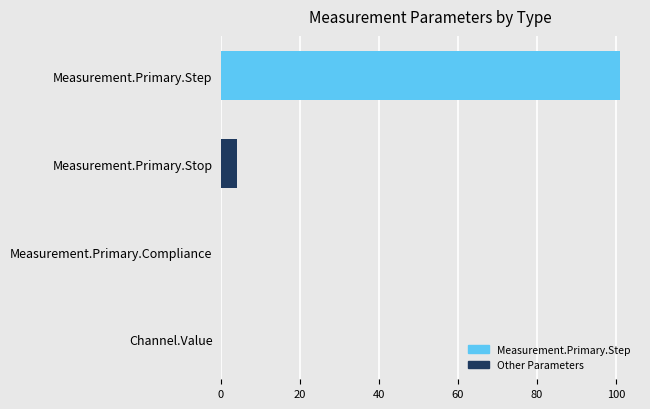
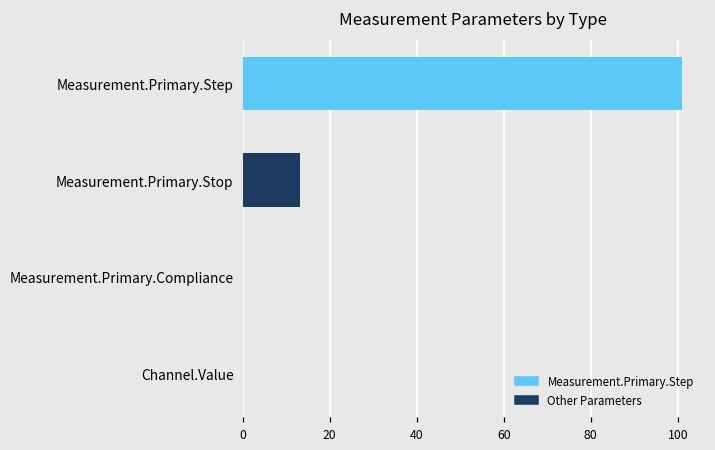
  {
    "Measurement.Primary.Step": 101,
-   "Measurement.Primary.Stop": 4,
+   "Measurement.Primary.Stop": 13,
    "Channel.Value": 0
  }
